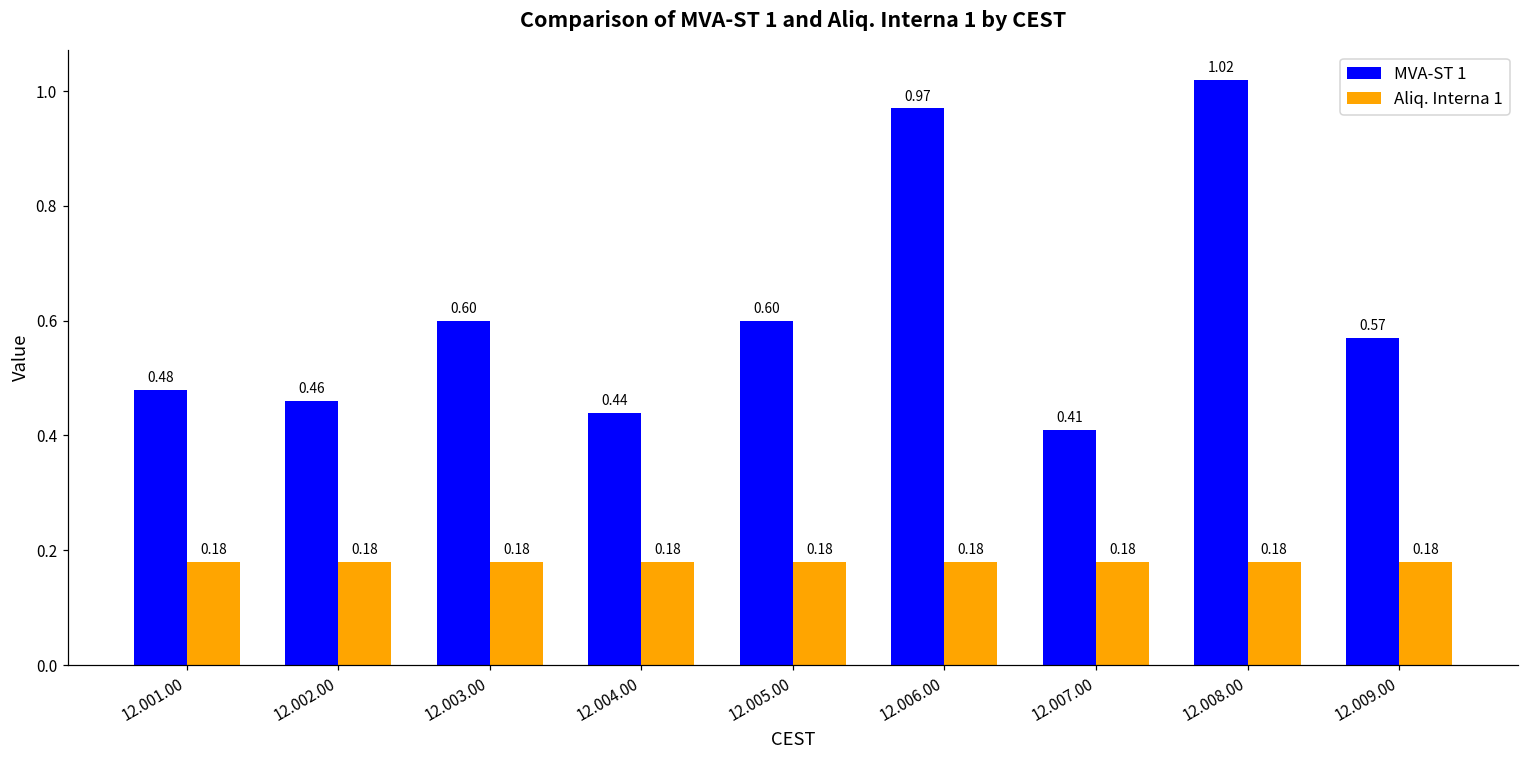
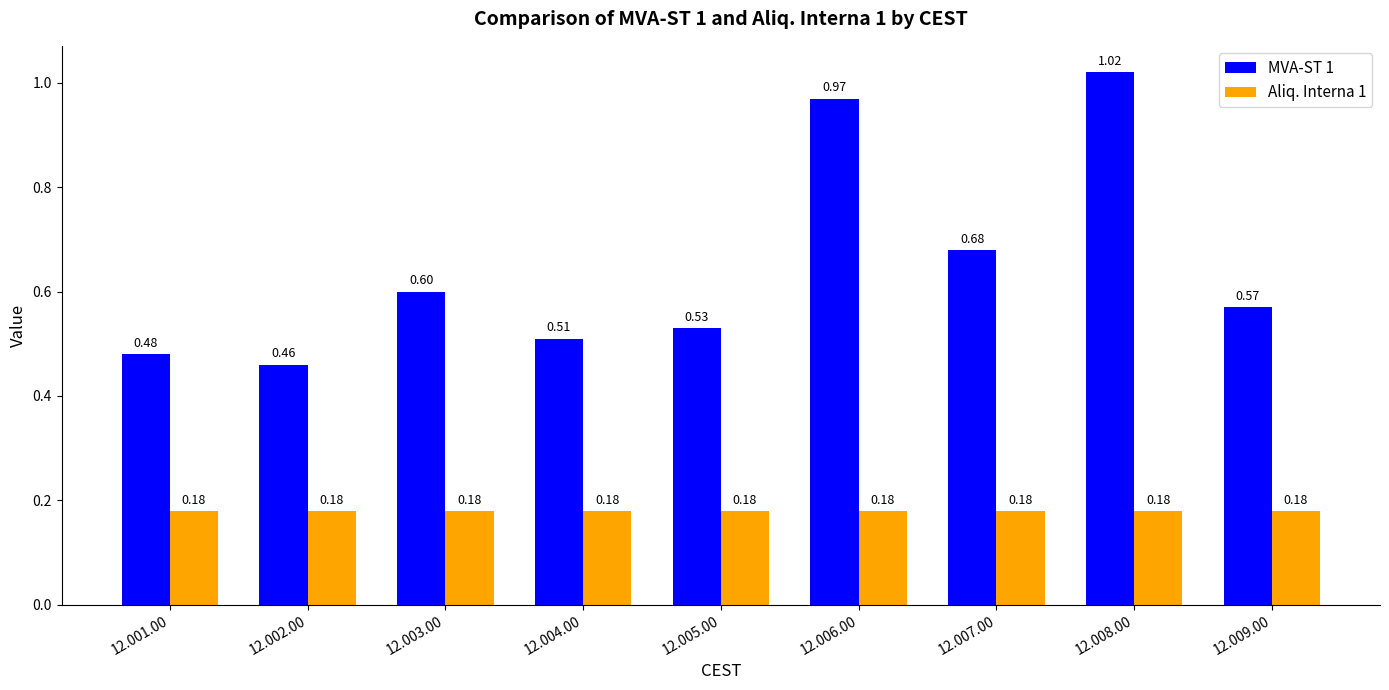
  {
    "MVA-ST 1": {
      "12.001.00": 0.48,
      "12.002.00": 0.46,
      "12.003.00": 0.60,
-     "12.004.00": 0.44,
-     "12.005.00": 0.60,
+     "12.004.00": 0.51,
+     "12.005.00": 0.53,
      "12.006.00": 0.97,
-     "12.007.00": 0.41,
+     "12.007.00": 0.68,
      "12.008.00": 1.02,
      "12.009.00": 0.57
    },
    "Aliq. Interna 1": {
      "12.001.00": 0.18,
      "12.002.00": 0.18,
      "12.003.00": 0.18,
      "12.004.00": 0.18,
      "12.005.00": 0.18,
      "12.006.00": 0.18,
      "12.007.00": 0.18,
      "12.008.00": 0.18,
      "12.009.00": 0.18
    }
  }
